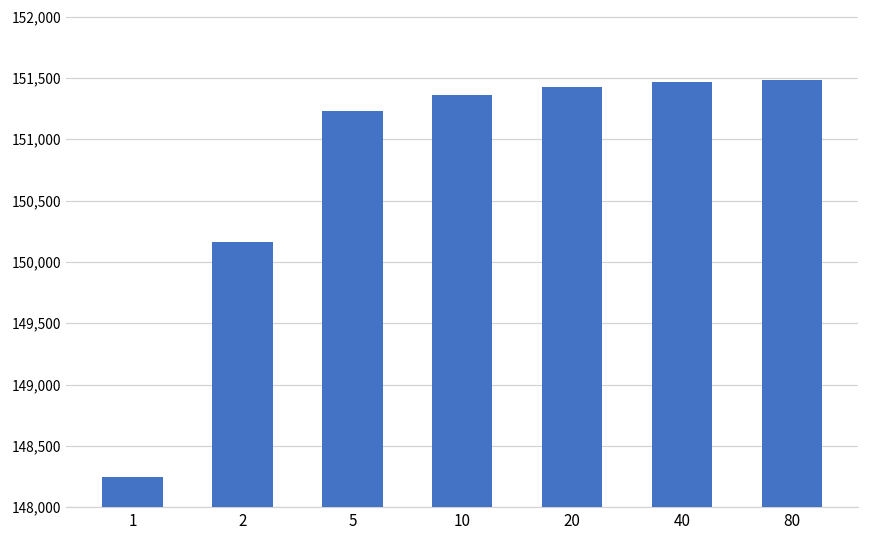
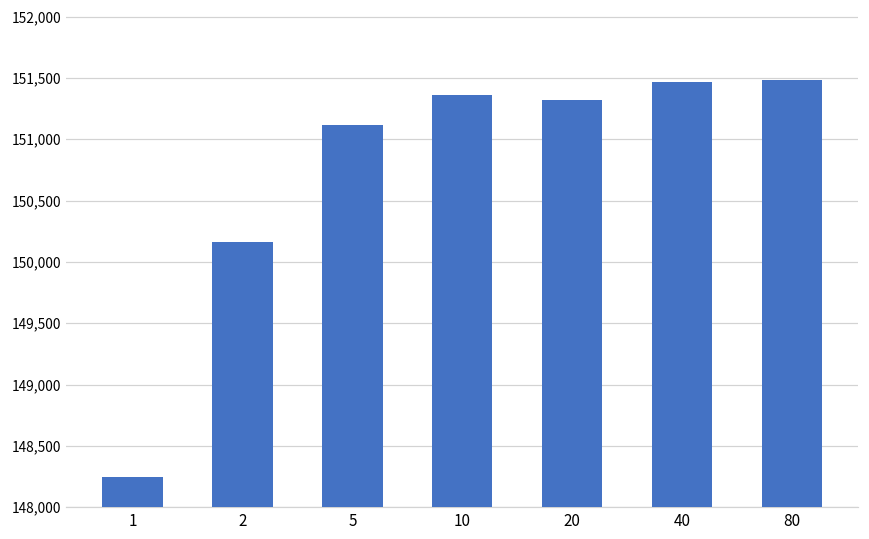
  {
    "1": "148,250",
    "2": "150,170",
-   "5": "151,230",
+   "5": "151,110",
    "10": "151,360",
-   "20": "151,420",
+   "20": "151,320",
    "40": "151,460",
    "80": "151,480"
  }
